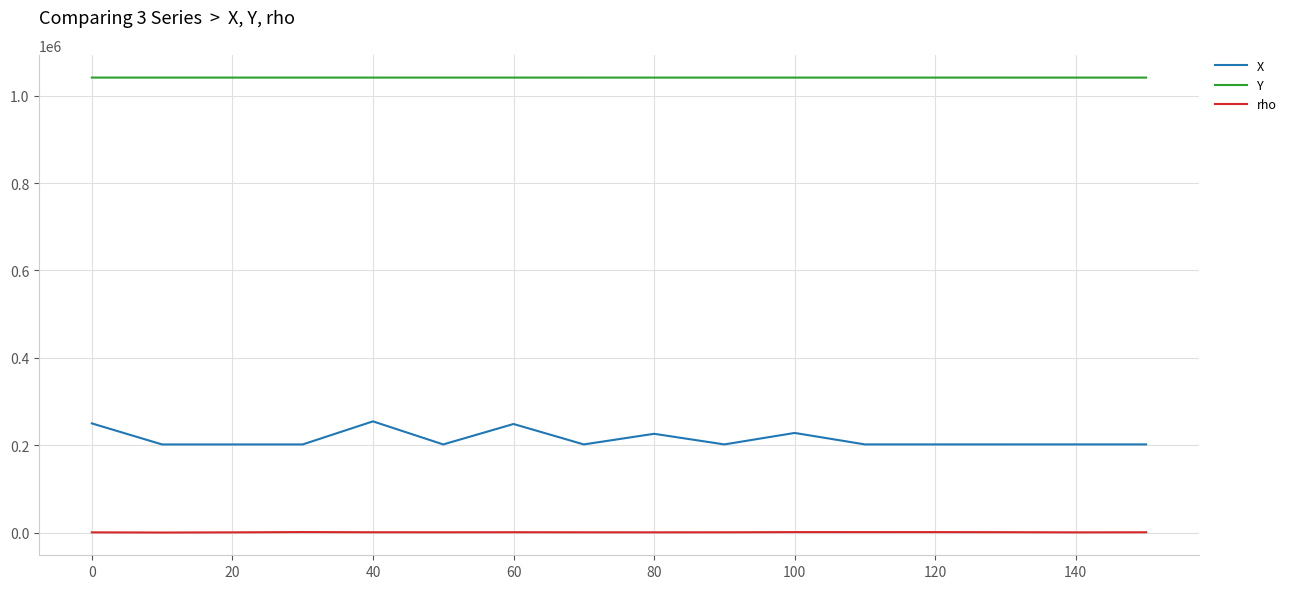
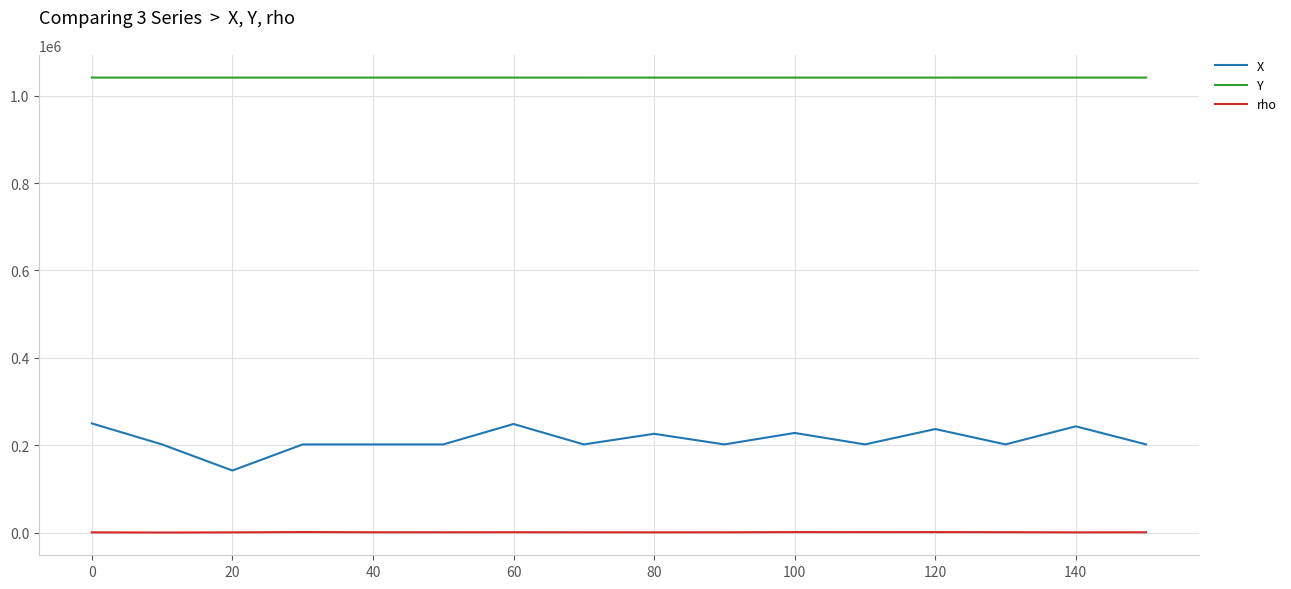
  {
    "X": {
      "0": 250000,
-     "20": 200000,
-     "40": 250000,
+     "20": 140000,
+     "40": 200000,
      "60": 250000,
      "80": 230000,
      "100": 230000,
-     "120": 200000,
-     "140": 200000
+     "120": 240000,
+     "140": 240000
    },
    "Y": {
      "0": 1040000,
      "20": 1040000,
      "40": 1040000,
      "60": 1040000,
      "80": 1040000,
      "100": 1040000,
      "120": 1040000,
      "140": 1040000
    },
    "rho": {
      "0": 0,
      "20": 0,
      "40": 0,
      "60": 0,
      "80": 0,
      "100": 0,
      "120": 0,
      "140": 0
    }
  }
